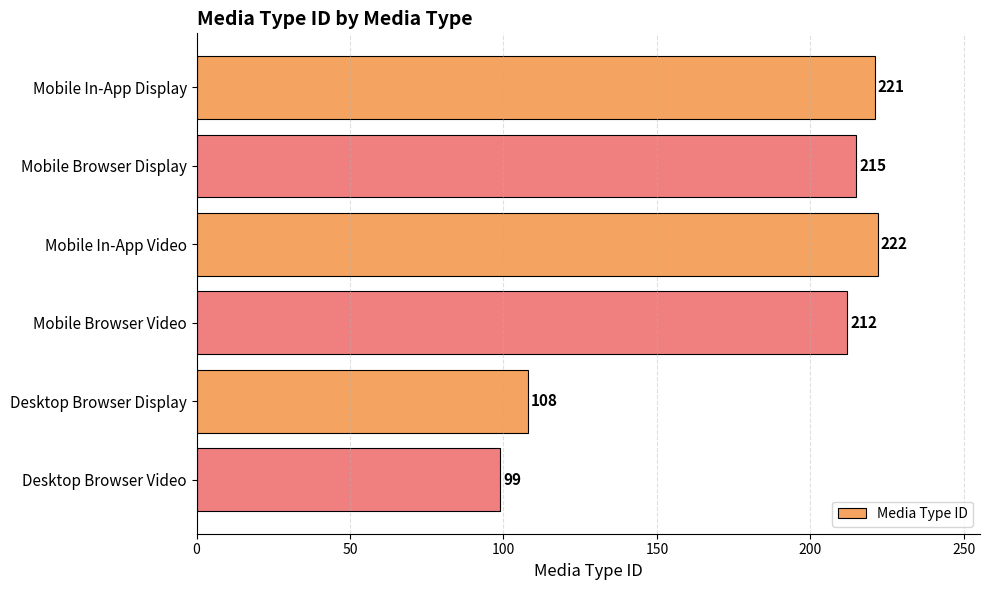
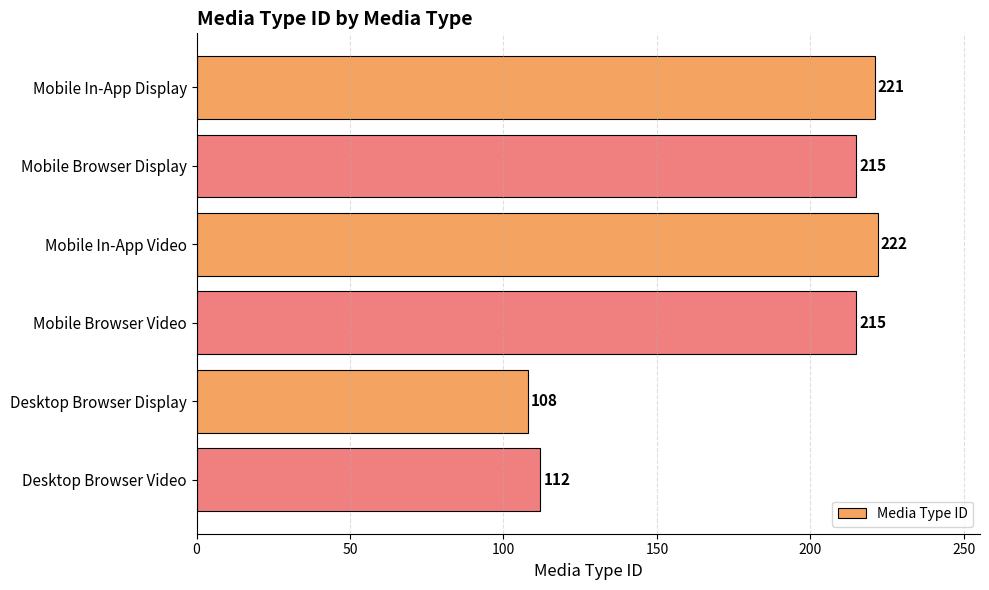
  {
    "Mobile In-App Display": 221,
    "Mobile Browser Display": 215,
    "Mobile In-App Video": 222,
-   "Mobile Browser Video": 212,
+   "Mobile Browser Video": 215,
    "Desktop Browser Display": 108,
-   "Desktop Browser Video": 99
+   "Desktop Browser Video": 112
  }
